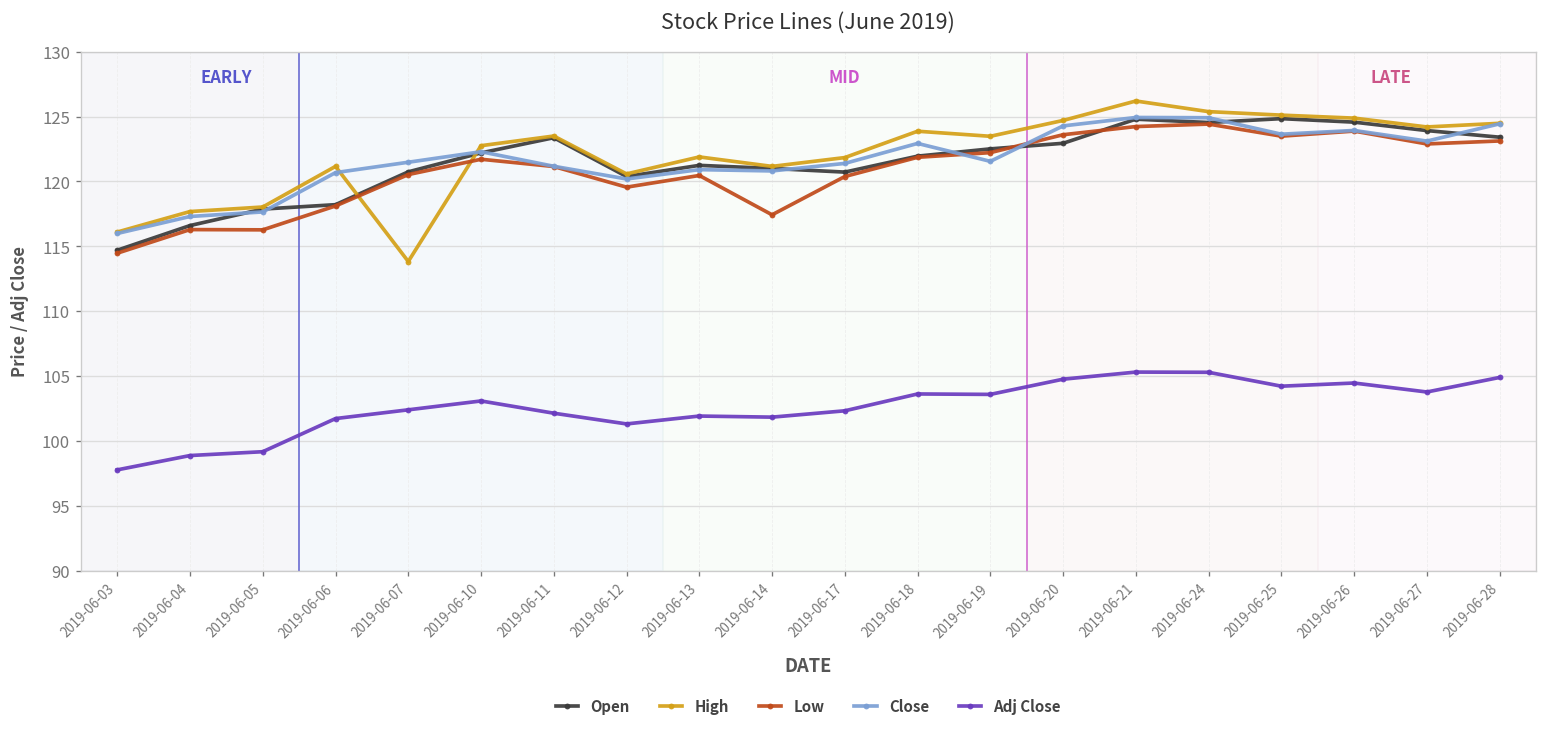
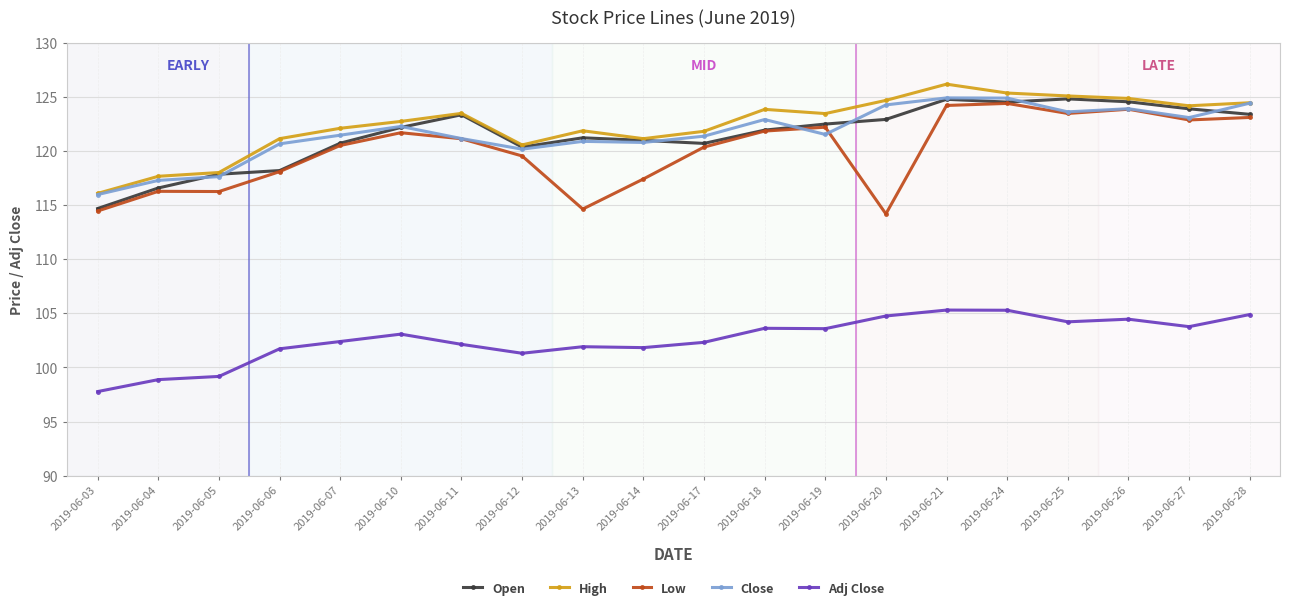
  {
    "Open": {
      "2019-06-04": 116.6,
      "2019-06-13": 121.2,
      "2019-06-17": 120.7,
      "2019-06-19": 122.5,
      "2019-06-20": 122.9,
      "2019-06-25": 124.8,
      "2019-06-26": 124.6,
      "2019-06-27": 123.9,
      "2019-06-28": 123.4
    },
    "High": {
      "2019-06-04": 117.7,
      "2019-06-06": 121.2,
-     "2019-06-07": 113.8,
+     "2019-06-07": 122.1,
      "2019-06-10": 122.8,
      "2019-06-13": 121.9,
      "2019-06-17": 121.8,
      "2019-06-18": 123.9,
      "2019-06-19": 123.5,
      "2019-06-20": 124.7,
      "2019-06-21": 126.2,
      "2019-06-24": 125.4,
      "2019-06-25": 125.1,
      "2019-06-26": 124.9,
      "2019-06-27": 124.2
    },
    "Low": {
      "2019-06-04": 116.3,
      "2019-06-05": 116.3,
      "2019-06-10": 121.7,
      "2019-06-12": 119.6,
-     "2019-06-13": 120.5,
+     "2019-06-13": 114.7,
      "2019-06-14": 117.4,
      "2019-06-17": 120.4,
      "2019-06-19": 122.2,
-     "2019-06-20": 123.6,
+     "2019-06-20": 114.2,
      "2019-06-21": 124.2,
      "2019-06-28": 123.1
    },
    "Close": {
      "2019-06-04": 117.3,
      "2019-06-06": 120.7,
      "2019-06-07": 121.5,
      "2019-06-13": 120.9,
      "2019-06-17": 121.4,
      "2019-06-18": 122.9,
      "2019-06-19": 121.6,
      "2019-06-20": 124.3,
      "2019-06-24": 124.9
    },
    "Adj Close": {
      "2019-06-03": 97.8,
      "2019-06-04": 98.9,
      "2019-06-05": 99.2,
      "2019-06-06": 101.7,
      "2019-06-07": 102.4,
      "2019-06-10": 103.1,
      "2019-06-11": 102.1,
      "2019-06-12": 101.3,
      "2019-06-13": 101.9,
      "2019-06-14": 101.8,
      "2019-06-17": 102.3,
      "2019-06-18": 103.6,
      "2019-06-19": 103.6,
      "2019-06-20": 104.8,
      "2019-06-21": 105.3,
      "2019-06-24": 105.3,
      "2019-06-25": 104.2,
      "2019-06-26": 104.5,
      "2019-06-27": 103.8,
      "2019-06-28": 104.9
    }
  }
